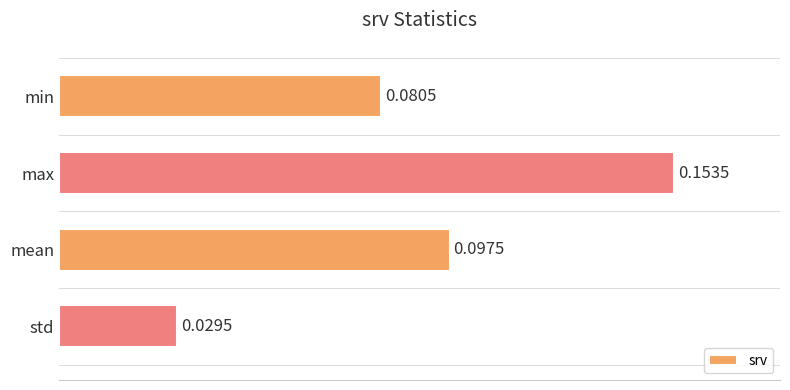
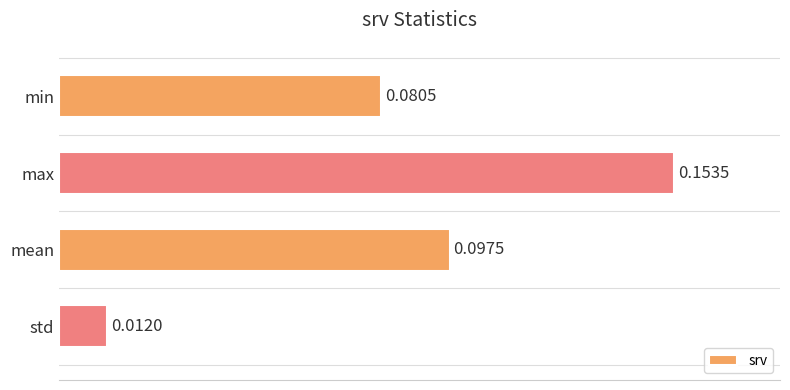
  {
    "min": 0.0805,
    "max": 0.1535,
    "mean": 0.0975,
-   "std": 0.0295
+   "std": 0.0120
  }
